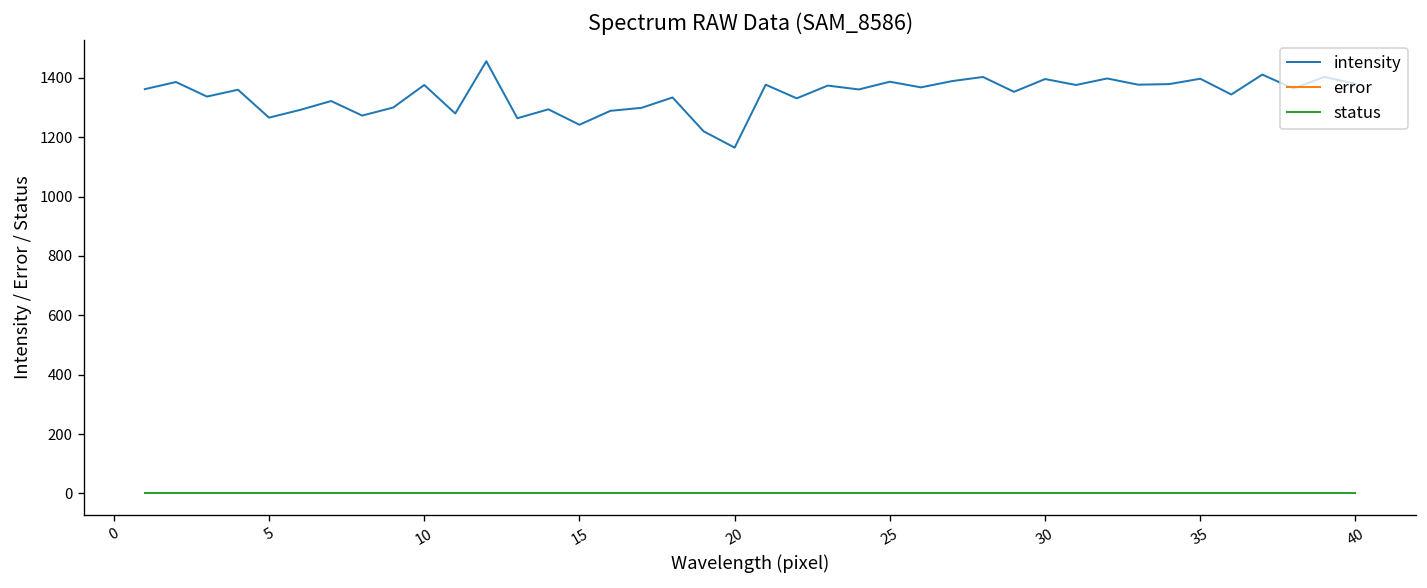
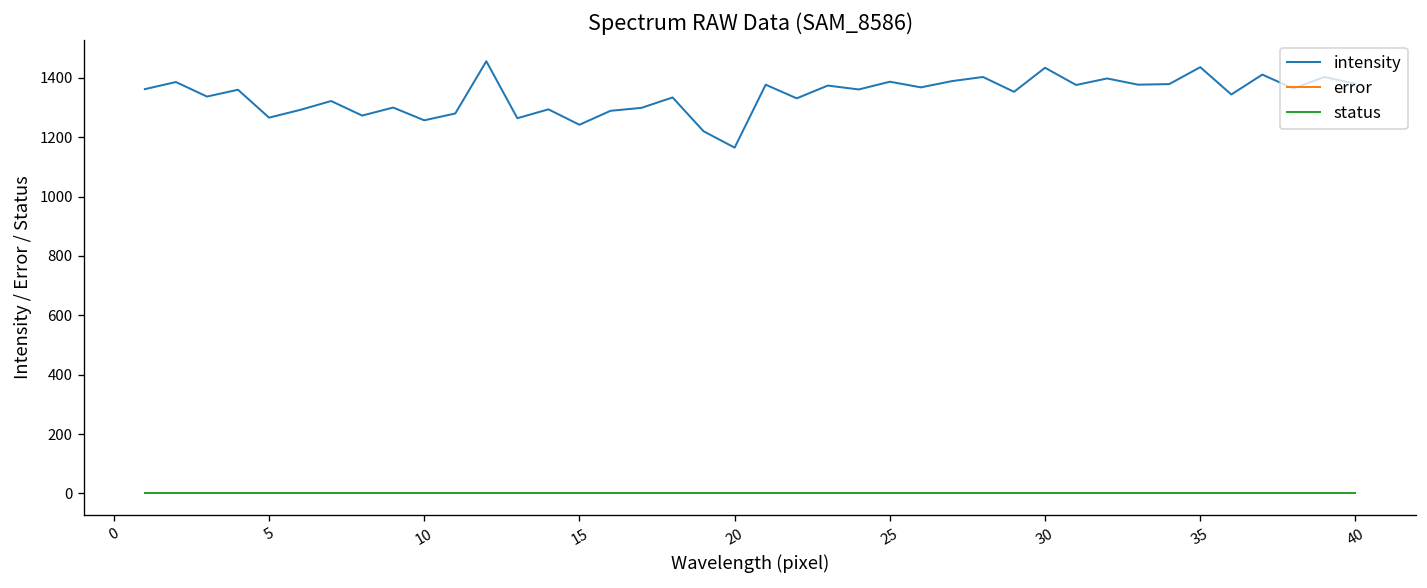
  {
    "intensity": {
      "5": 1270,
-     "10": 1380,
+     "10": 1260,
      "15": 1240,
      "20": 1170,
      "25": 1390,
-     "30": 1400,
-     "35": 1400
+     "30": 1430,
+     "35": 1440
    },
    "status": {
      "5": 0,
      "10": 0,
      "15": 0,
      "20": 0,
      "25": 0,
      "30": 0,
      "35": 0,
      "40": 0
    }
  }
